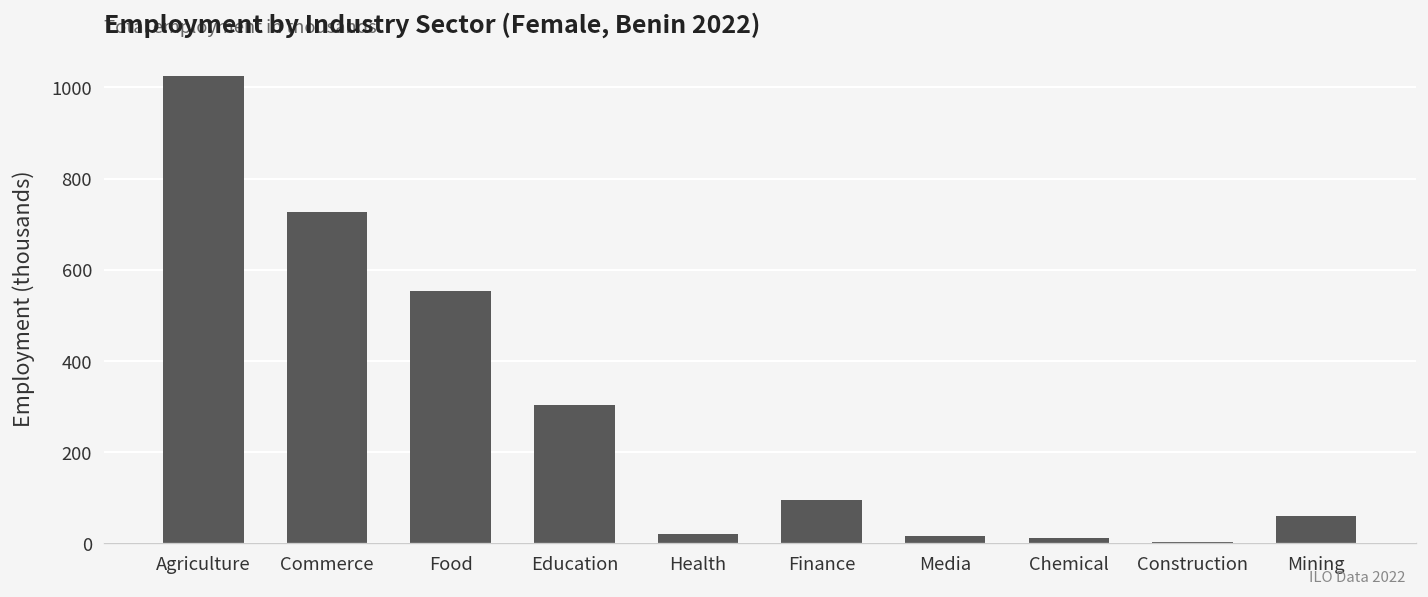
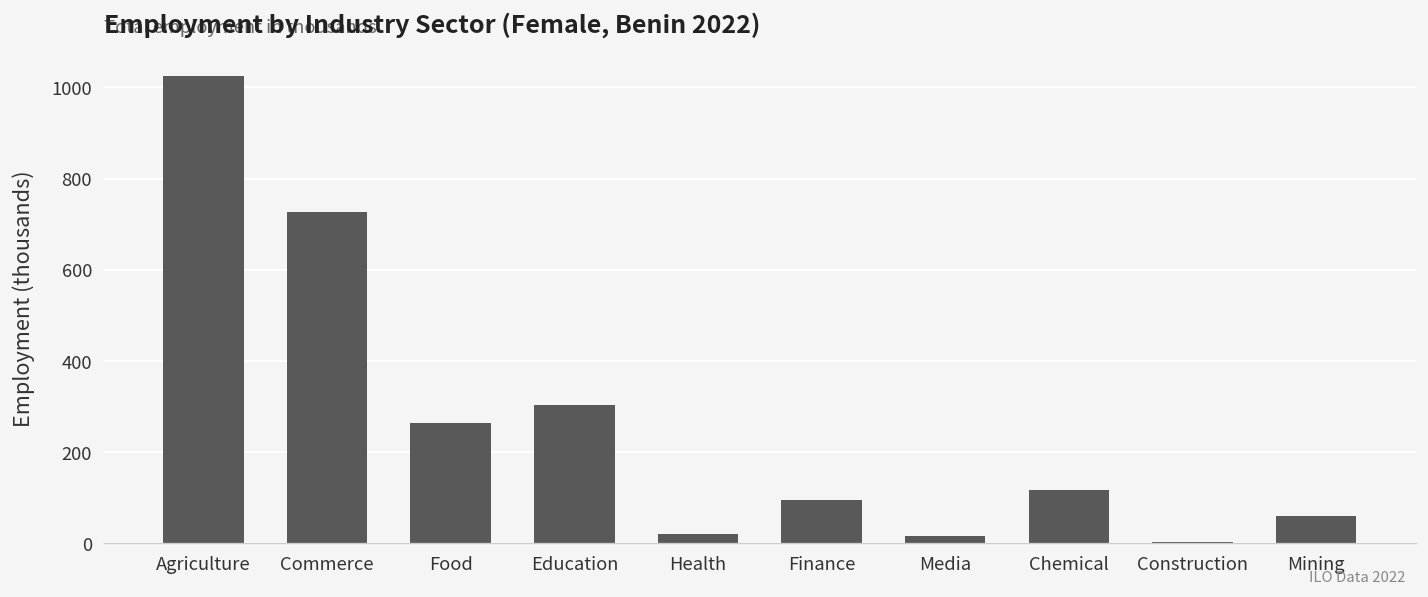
  {
    "Agriculture": 1030,
    "Commerce": 730,
-   "Food": 550,
+   "Food": 260,
    "Education": 300,
    "Health": 20,
    "Finance": 90,
    "Media": 20,
-   "Chemical": 10,
+   "Chemical": 120,
    "Mining": 60
  }
